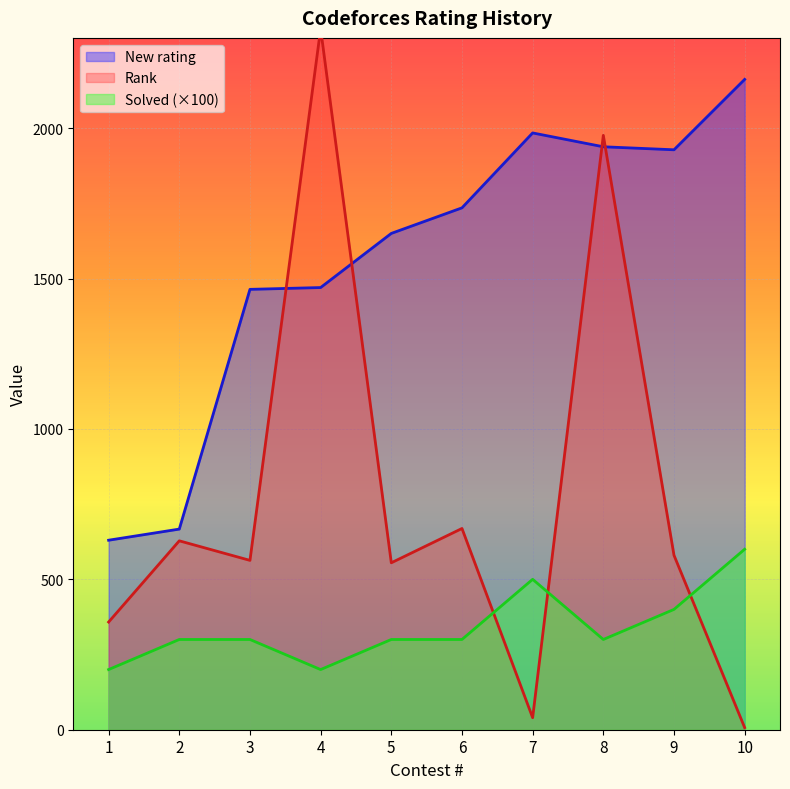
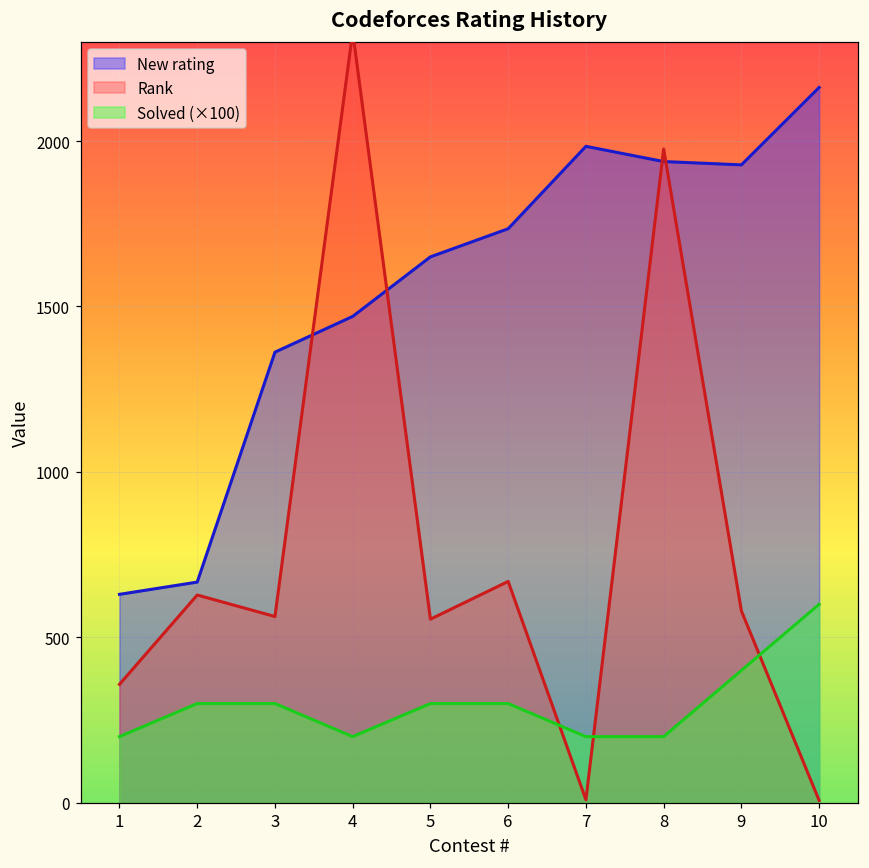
  {
    "New rating": {
      "1": 630,
      "2": 670,
-     "3": 1460,
+     "3": 1360,
      "4": 1470,
      "5": 1650,
      "6": 1740,
      "7": 1980,
      "8": 1940,
      "9": 1930,
      "10": 2160
    },
    "Rank": {
      "1": 360,
      "2": 630,
      "3": 560,
      "5": 560,
      "6": 670,
-     "7": 40,
+     "7": 10,
      "8": 1980,
      "9": 580,
      "10": 10
    },
    "Solved (×100)": {
      "1": 200,
      "2": 300,
      "3": 300,
      "4": 200,
      "5": 300,
      "6": 300,
-     "7": 500,
-     "8": 300,
+     "7": 200,
+     "8": 200,
      "9": 400,
      "10": 600
    }
  }
